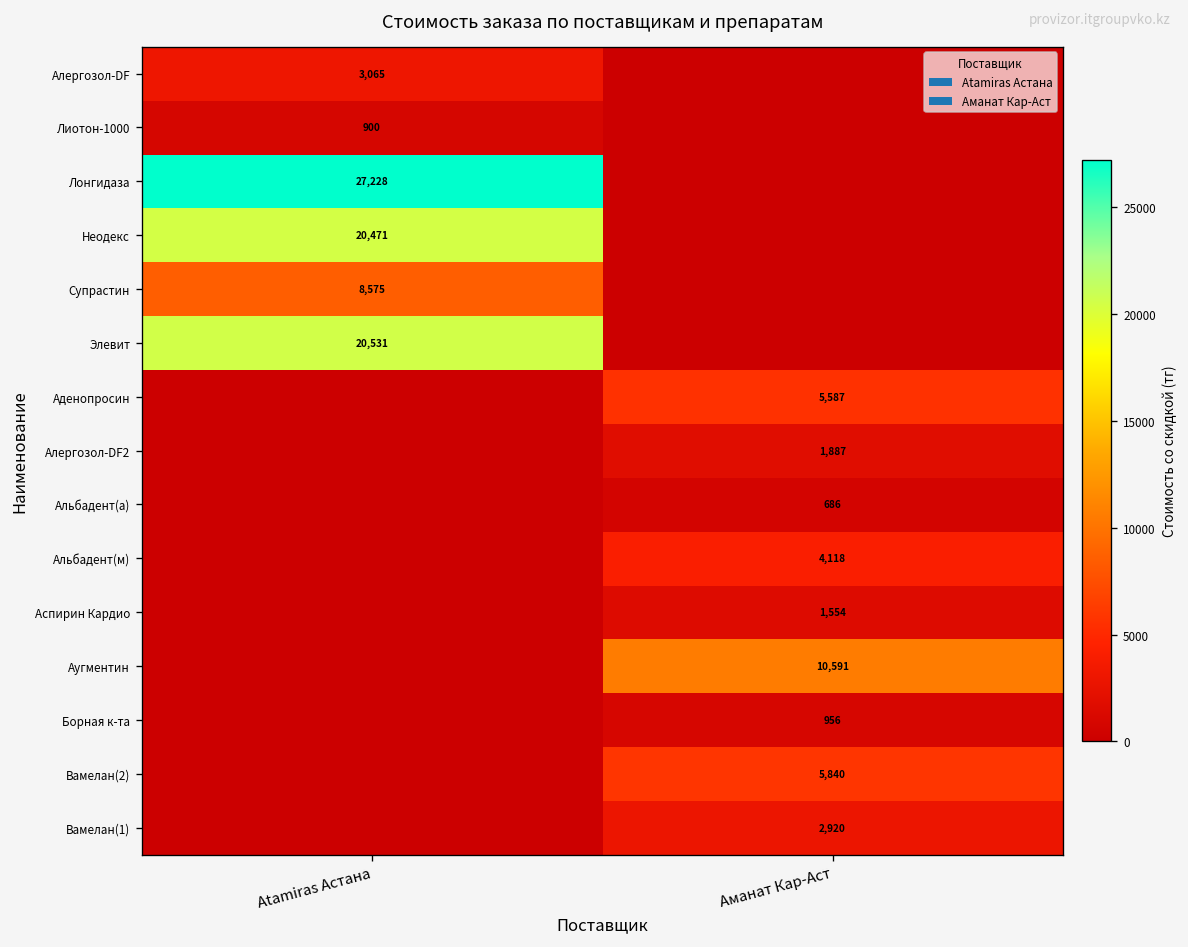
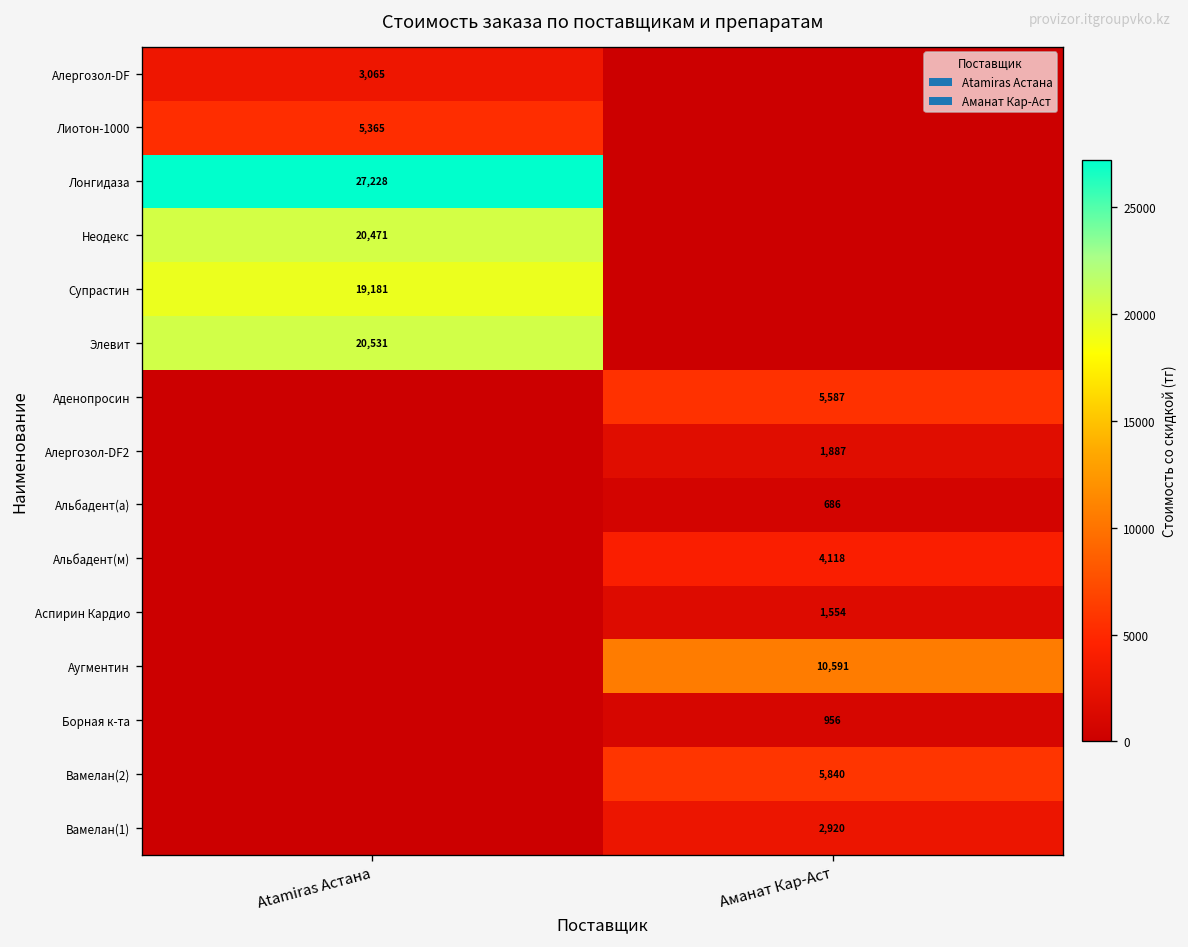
  {
    "Алергозол-DF": {
      "Atamiras Астана": "3,065"
    },
    "Лиотон-1000": {
-     "Atamiras Астана": "900"
+     "Atamiras Астана": "5,365"
    },
    "Лонгидаза": {
      "Atamiras Астана": "27,228"
    },
    "Неодекс": {
      "Atamiras Астана": "20,471"
    },
    "Супрастин": {
-     "Atamiras Астана": "8,575"
+     "Atamiras Астана": "19,181"
    },
    "Элевит": {
      "Atamiras Астана": "20,531"
    },
    "Аденопросин": {
      "Аманат Кар-Аст": "5,587"
    },
    "Алергозол-DF2": {
      "Аманат Кар-Аст": "1,887"
    },
    "Альбадент(а)": {
      "Аманат Кар-Аст": "686"
    },
    "Альбадент(м)": {
      "Аманат Кар-Аст": "4,118"
    },
    "Аспирин Кардио": {
      "Аманат Кар-Аст": "1,554"
    },
    "Аугментин": {
      "Аманат Кар-Аст": "10,591"
    },
    "Борная к-та": {
      "Аманат Кар-Аст": "956"
    },
    "Вамелан(2)": {
      "Аманат Кар-Аст": "5,840"
    },
    "Вамелан(1)": {
      "Аманат Кар-Аст": "2,920"
    }
  }
